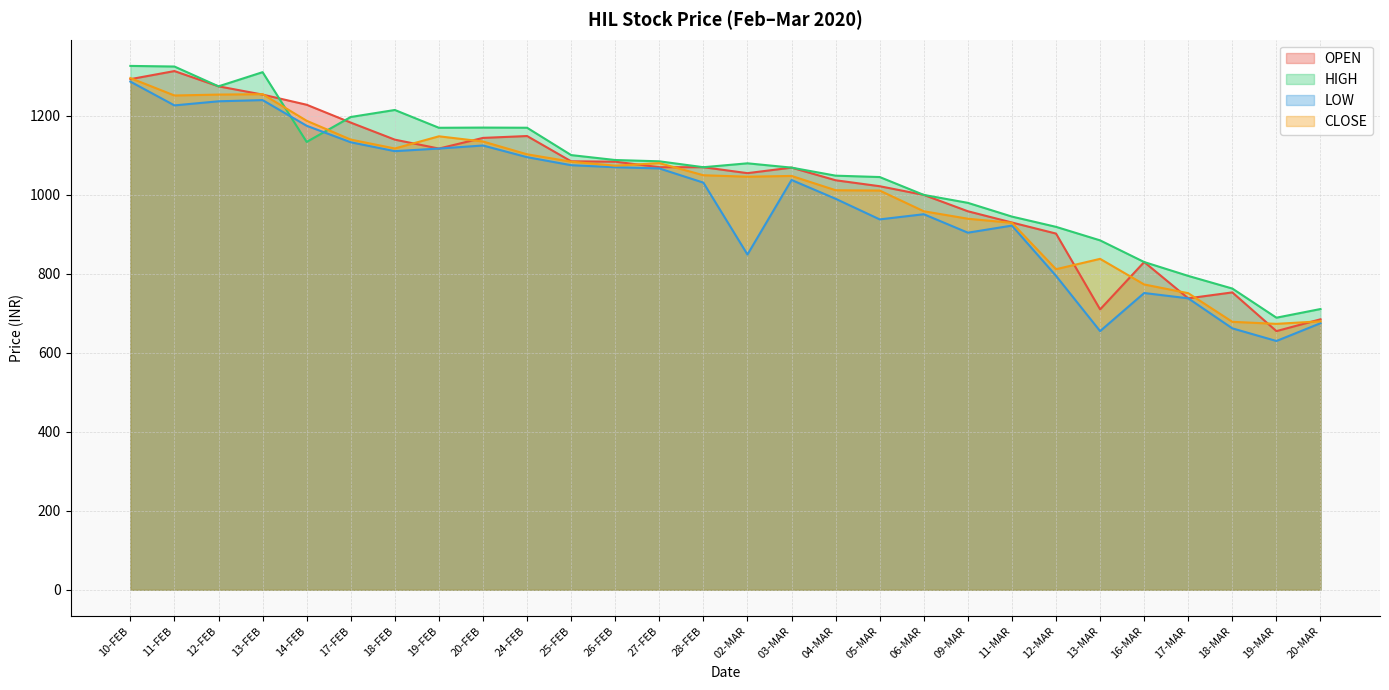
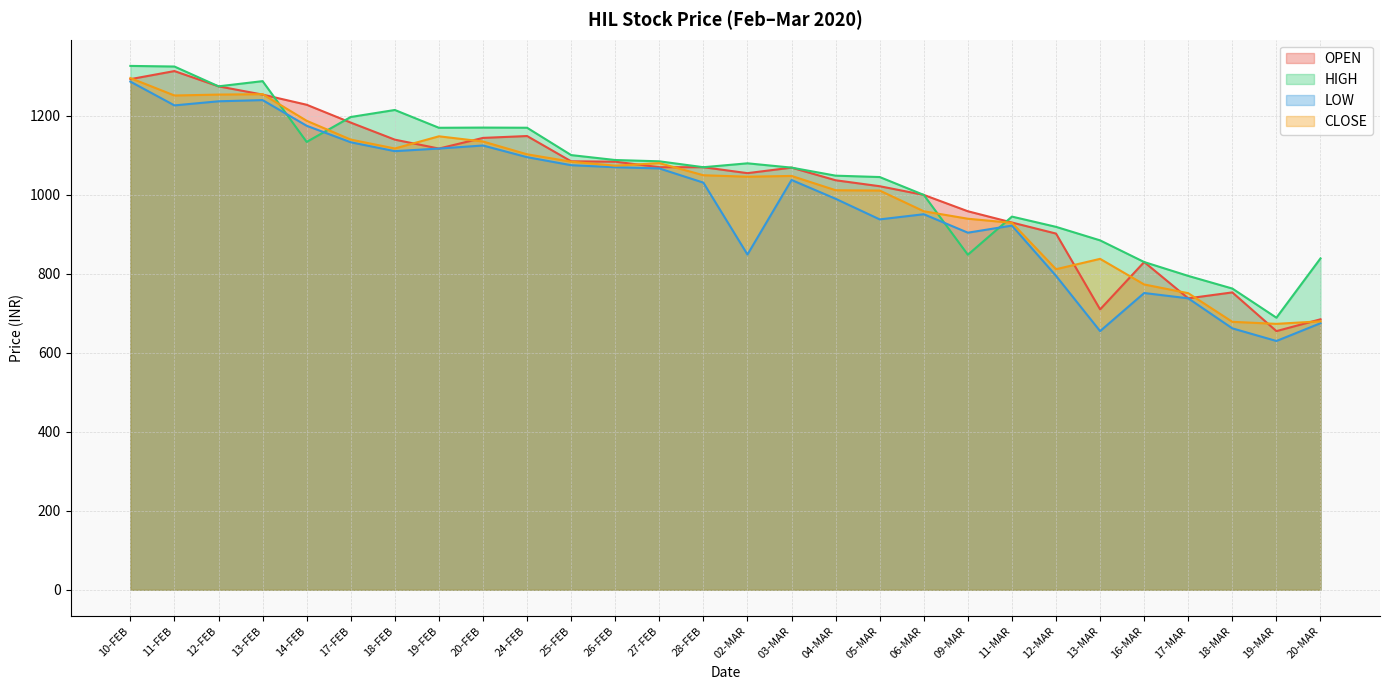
  {
    "HIGH": {
      "10-FEB": 1330,
      "11-FEB": 1330,
-     "13-FEB": 1310,
+     "13-FEB": 1290,
      "14-FEB": 1130,
      "17-FEB": 1200,
      "18-FEB": 1210,
      "19-FEB": 1170,
      "20-FEB": 1170,
      "24-FEB": 1170,
      "25-FEB": 1100,
      "02-MAR": 1080,
      "04-MAR": 1050,
      "05-MAR": 1050,
-     "09-MAR": 980,
+     "09-MAR": 850,
      "11-MAR": 950,
      "12-MAR": 920,
      "13-MAR": 880,
      "17-MAR": 790,
      "18-MAR": 760,
      "19-MAR": 690,
-     "20-MAR": 710
+     "20-MAR": 840
    },
    "LOW": {
      "11-FEB": 1230,
      "12-FEB": 1240,
      "13-FEB": 1240,
      "14-FEB": 1180,
      "17-FEB": 1130,
      "18-FEB": 1110,
      "20-FEB": 1130,
      "24-FEB": 1100,
      "25-FEB": 1080,
      "28-FEB": 1030,
      "02-MAR": 850,
      "03-MAR": 1040,
      "04-MAR": 990,
      "05-MAR": 940,
      "06-MAR": 950,
      "09-MAR": 900,
      "11-MAR": 920,
      "12-MAR": 800,
      "13-MAR": 660,
      "16-MAR": 750,
      "18-MAR": 660,
      "19-MAR": 630
    }
  }
